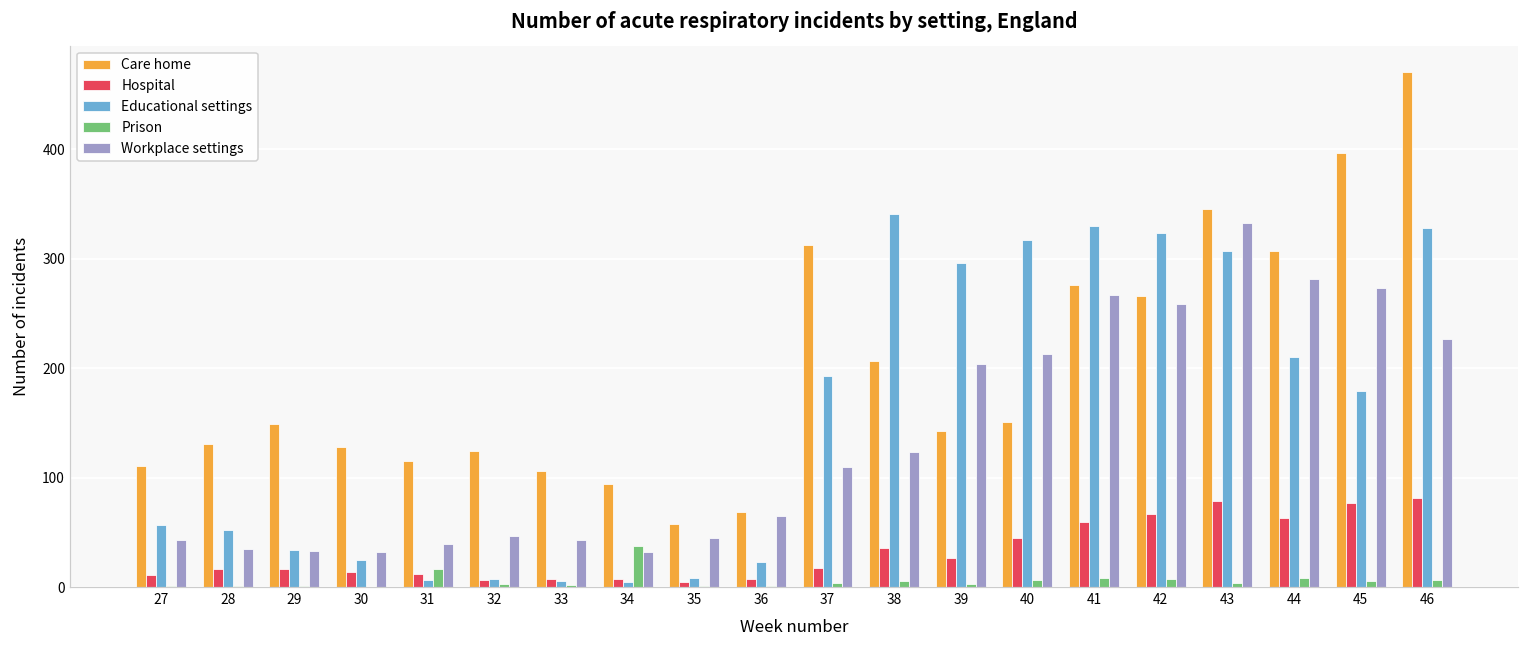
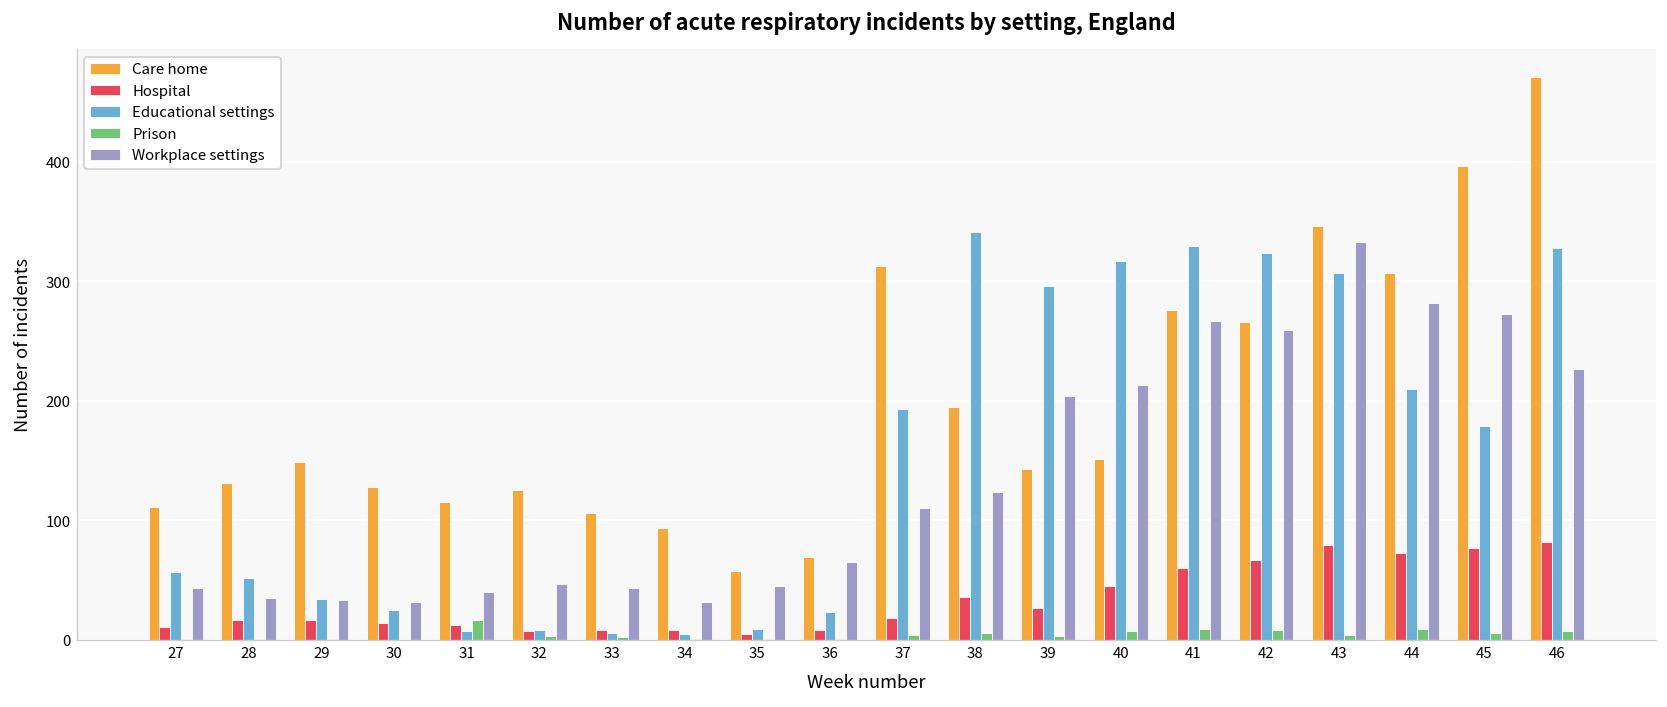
  {
    "Care home": {
      "27": 110,
      "28": 130,
      "29": 150,
      "30": 130,
      "31": 120,
      "32": 130,
      "33": 110,
      "34": 90,
      "35": 60,
      "36": 70,
      "37": 310,
-     "38": 210,
+     "38": 200,
      "39": 140,
      "40": 150,
      "41": 280,
      "42": 270,
      "43": 350,
      "44": 310,
      "45": 400,
      "46": 470
    },
    "Hospital": {
      "27": 10,
      "28": 20,
      "29": 20,
      "30": 10,
      "31": 10,
      "32": 10,
      "33": 10,
      "34": 10,
      "35": 10,
      "36": 10,
      "37": 20,
      "38": 40,
      "39": 30,
      "40": 50,
      "41": 60,
      "42": 70,
      "43": 80,
-     "44": 60,
+     "44": 70,
      "45": 80,
      "46": 80
    },
    "Prison": {
      "30": 0,
      "31": 20,
      "32": 0,
-     "34": 40,
+     "34": 0,
      "37": 0,
      "38": 10,
      "39": 0,
      "40": 10,
      "41": 10,
      "42": 10,
      "43": 0,
      "44": 10,
      "45": 10,
      "46": 10
    }
  }
